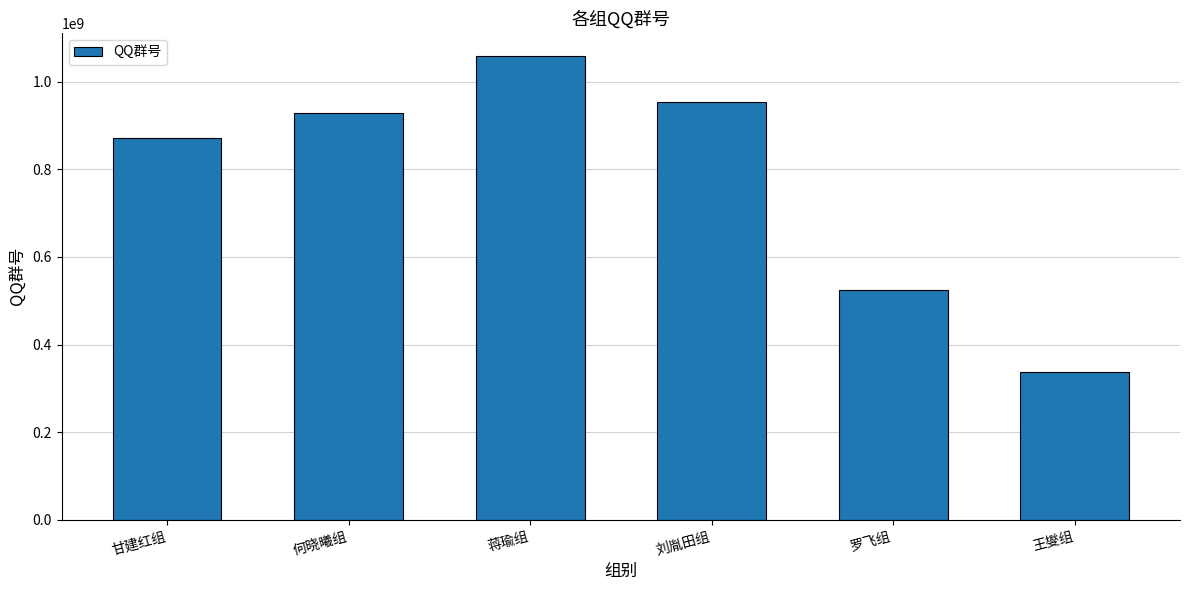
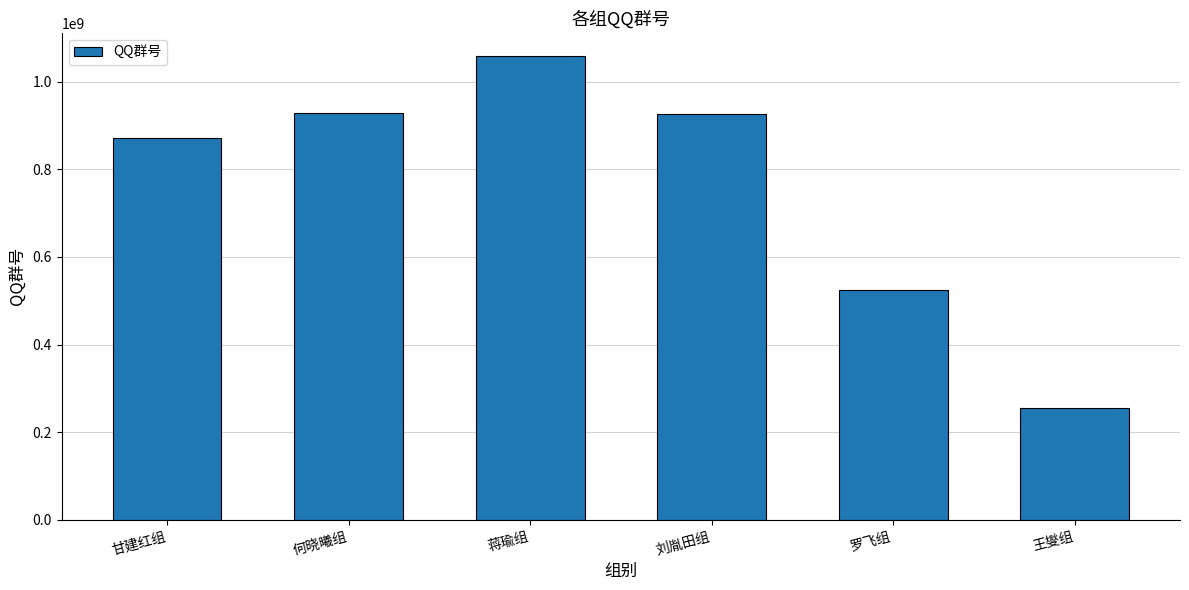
  {
    "甘建红组": 870000000,
    "何晓曦组": 930000000,
    "蒋瑜组": 1060000000,
-   "刘胤田组": 950000000,
+   "刘胤田组": 930000000,
    "罗飞组": 520000000,
-   "王燮组": 340000000
+   "王燮组": 250000000
  }
